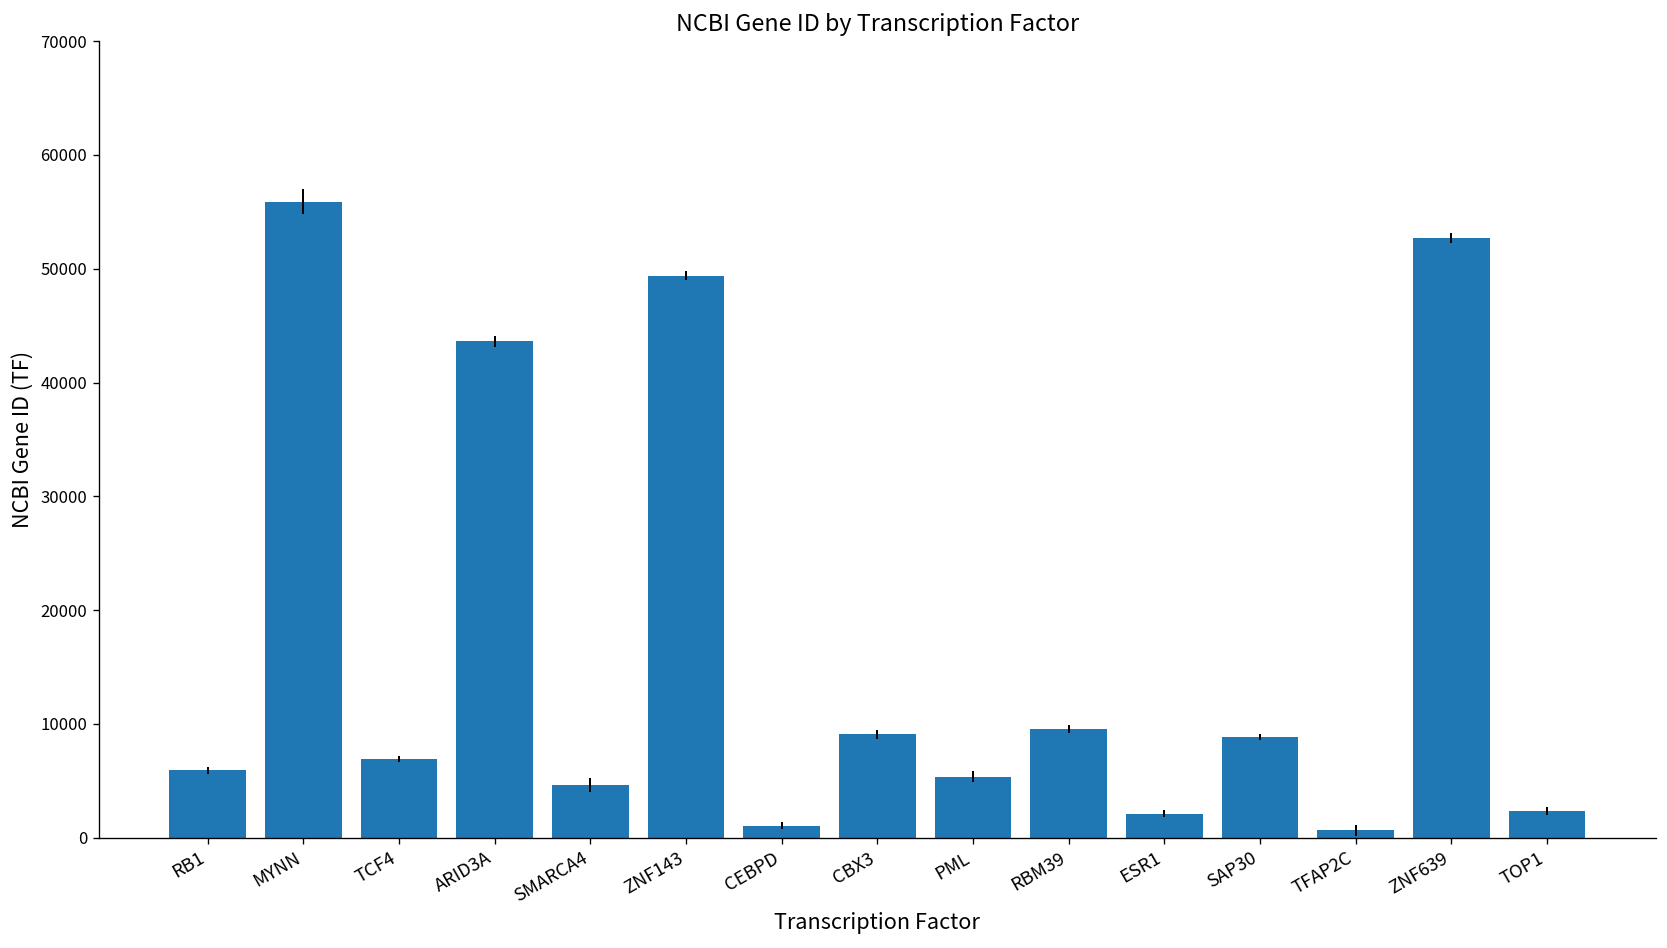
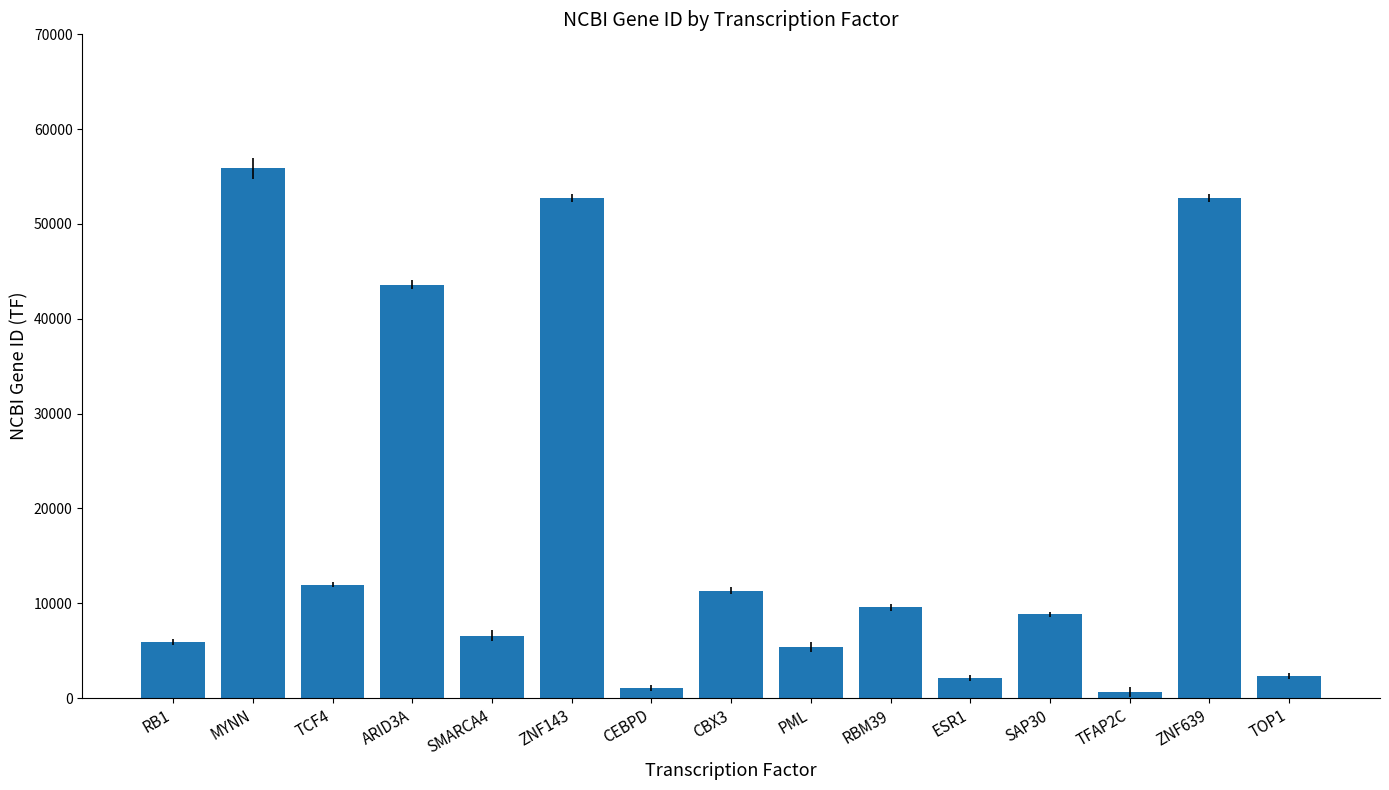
  {
    "RB1": 6000,
    "MYNN": 56000,
-   "TCF4": 7000,
+   "TCF4": 12000,
    "ARID3A": 44000,
-   "SMARCA4": 5000,
-   "ZNF143": 49000,
+   "SMARCA4": 7000,
+   "ZNF143": 53000,
    "CEBPD": 1000,
-   "CBX3": 9000,
+   "CBX3": 11000,
    "PML": 5000,
    "RBM39": 10000,
    "ESR1": 2000,
    "SAP30": 9000,
    "TFAP2C": 1000,
    "ZNF639": 53000,
    "TOP1": 2000
  }
